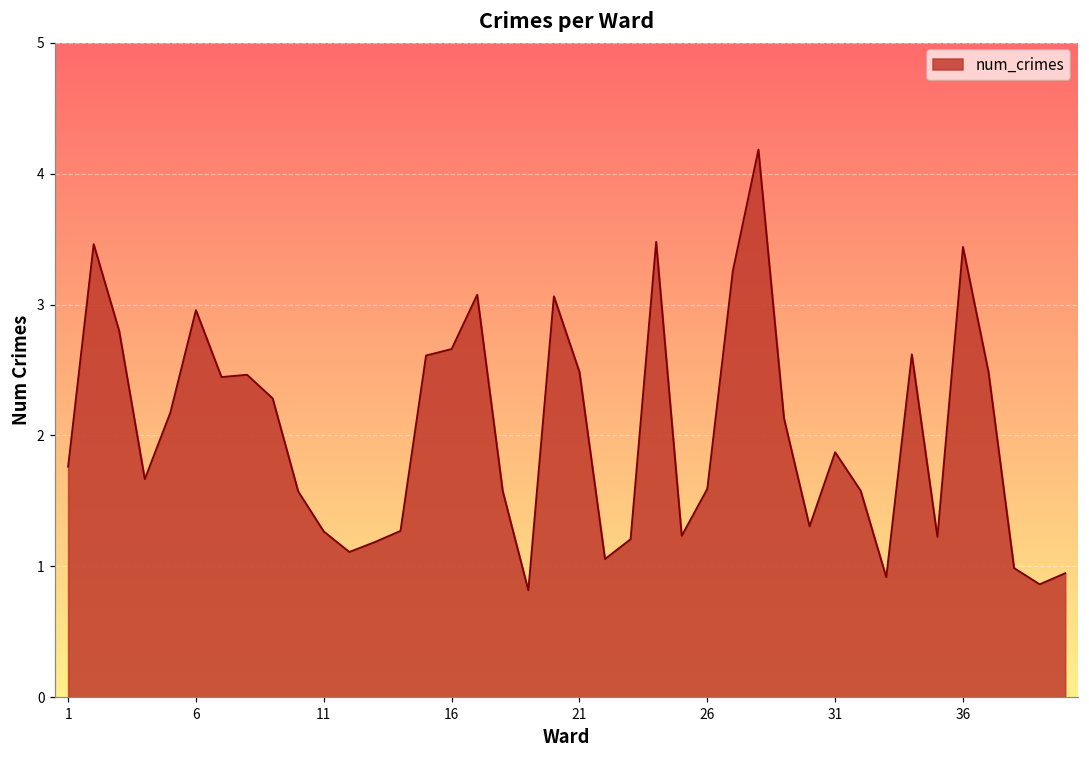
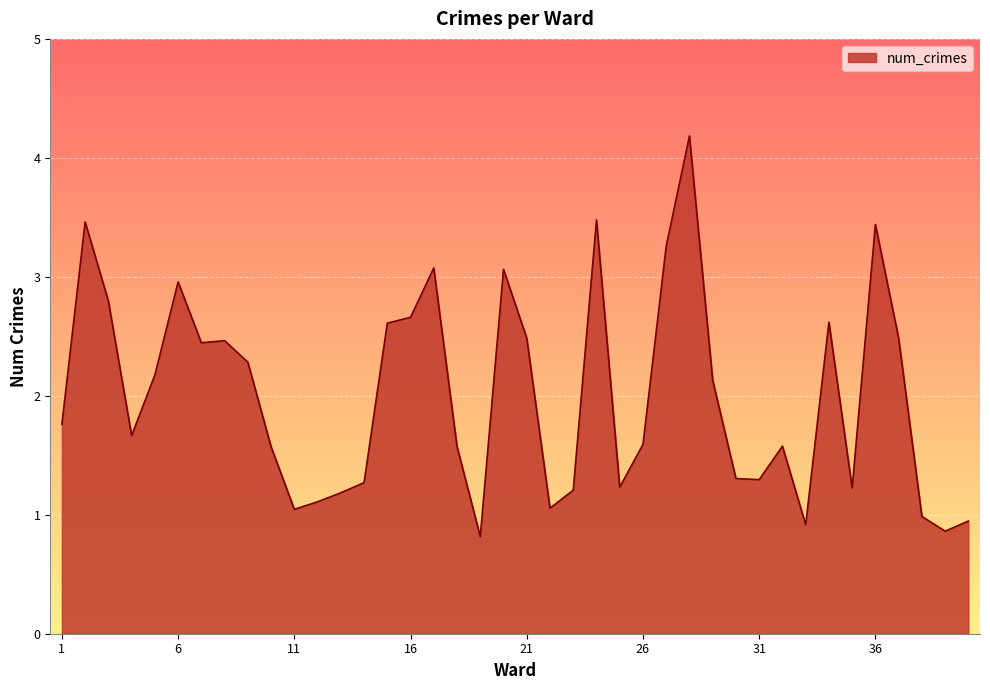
  {
    "1": 1.76,
    "6": 2.96,
-   "11": 1.27,
+   "11": 1.05,
    "16": 2.66,
    "21": 2.49,
    "26": 1.59,
-   "31": 1.87,
+   "31": 1.29,
    "36": 3.44
  }
